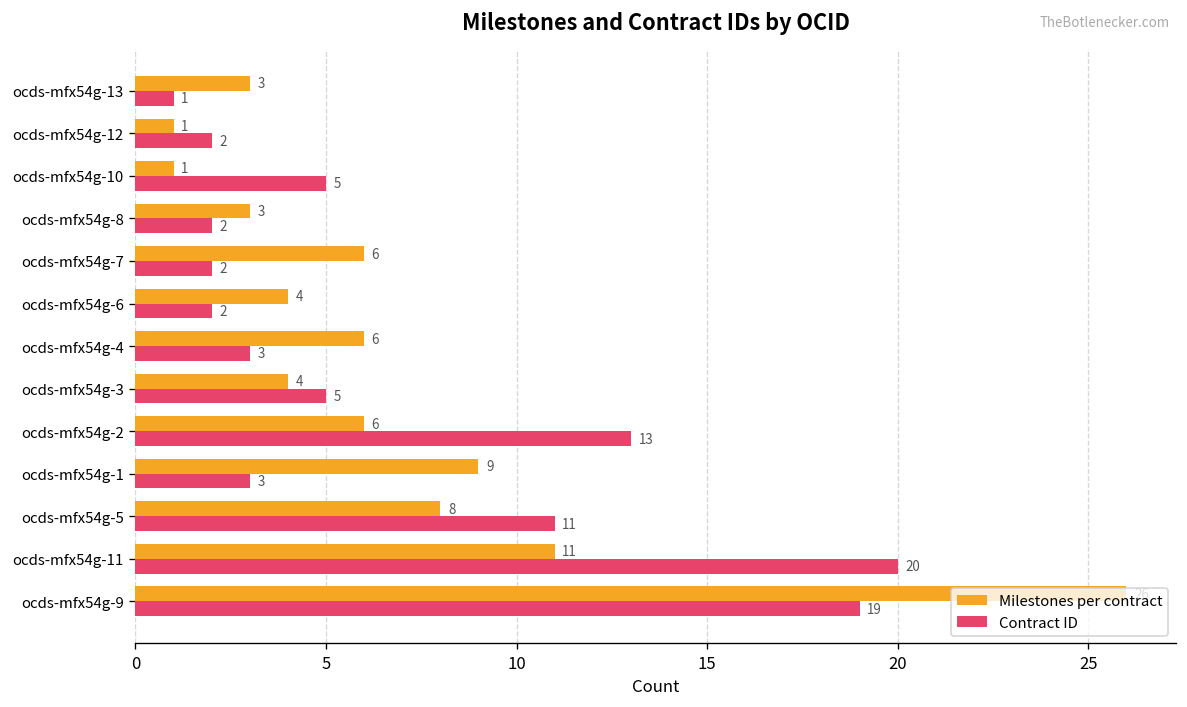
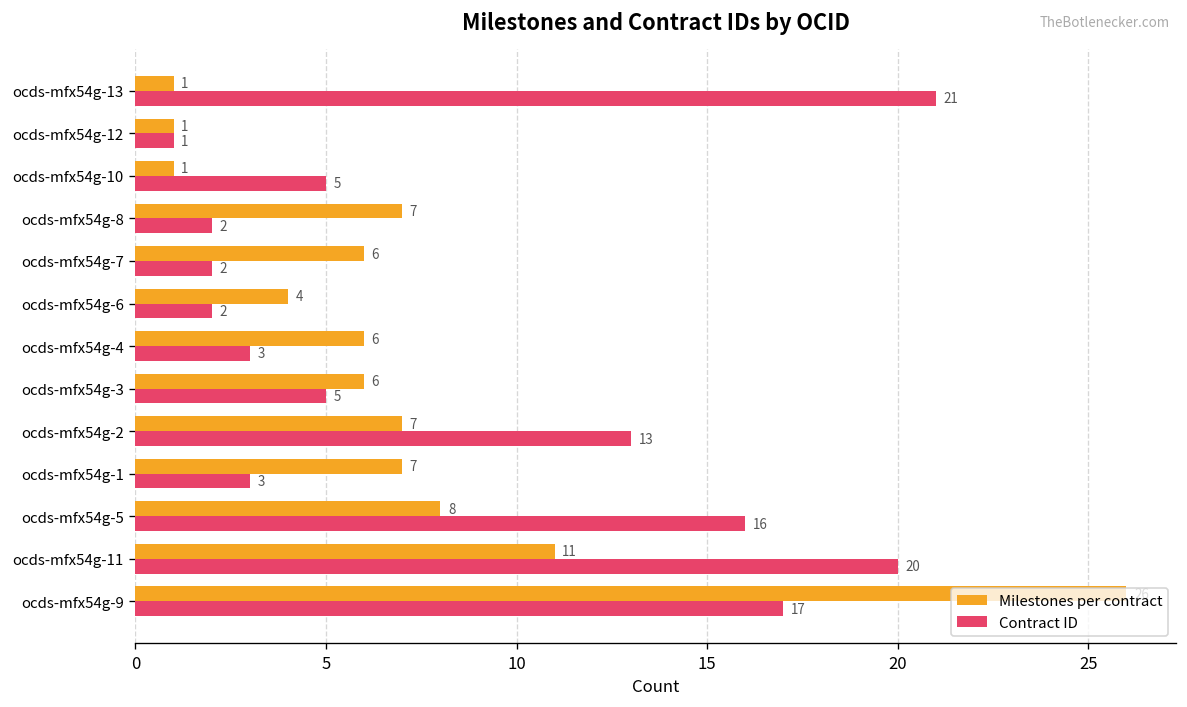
  {
    "Milestones per contract": {
-     "ocds-mfx54g-13": 3,
+     "ocds-mfx54g-13": 1,
      "ocds-mfx54g-12": 1,
      "ocds-mfx54g-10": 1,
-     "ocds-mfx54g-8": 3,
+     "ocds-mfx54g-8": 7,
      "ocds-mfx54g-7": 6,
      "ocds-mfx54g-6": 4,
      "ocds-mfx54g-4": 6,
-     "ocds-mfx54g-3": 4,
-     "ocds-mfx54g-2": 6,
-     "ocds-mfx54g-1": 9,
+     "ocds-mfx54g-3": 6,
+     "ocds-mfx54g-2": 7,
+     "ocds-mfx54g-1": 7,
      "ocds-mfx54g-5": 8,
      "ocds-mfx54g-11": 11
    },
    "Contract ID": {
-     "ocds-mfx54g-13": 1,
-     "ocds-mfx54g-12": 2,
+     "ocds-mfx54g-13": 21,
+     "ocds-mfx54g-12": 1,
      "ocds-mfx54g-10": 5,
      "ocds-mfx54g-8": 2,
      "ocds-mfx54g-7": 2,
      "ocds-mfx54g-6": 2,
      "ocds-mfx54g-4": 3,
      "ocds-mfx54g-3": 5,
      "ocds-mfx54g-2": 13,
      "ocds-mfx54g-1": 3,
-     "ocds-mfx54g-5": 11,
+     "ocds-mfx54g-5": 16,
      "ocds-mfx54g-11": 20,
-     "ocds-mfx54g-9": 19
+     "ocds-mfx54g-9": 17
    }
  }
